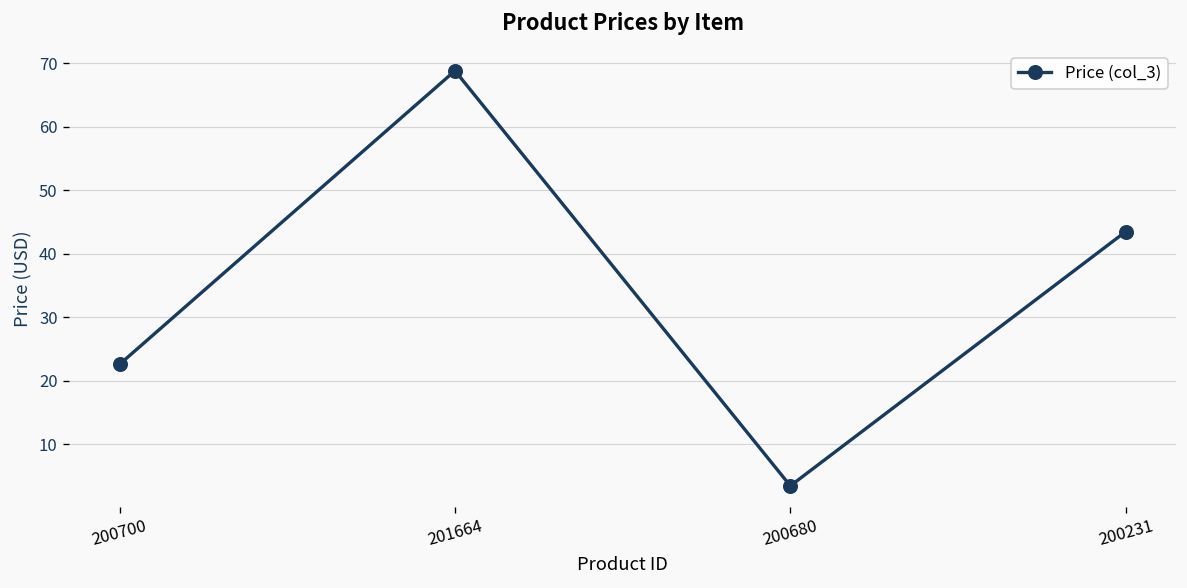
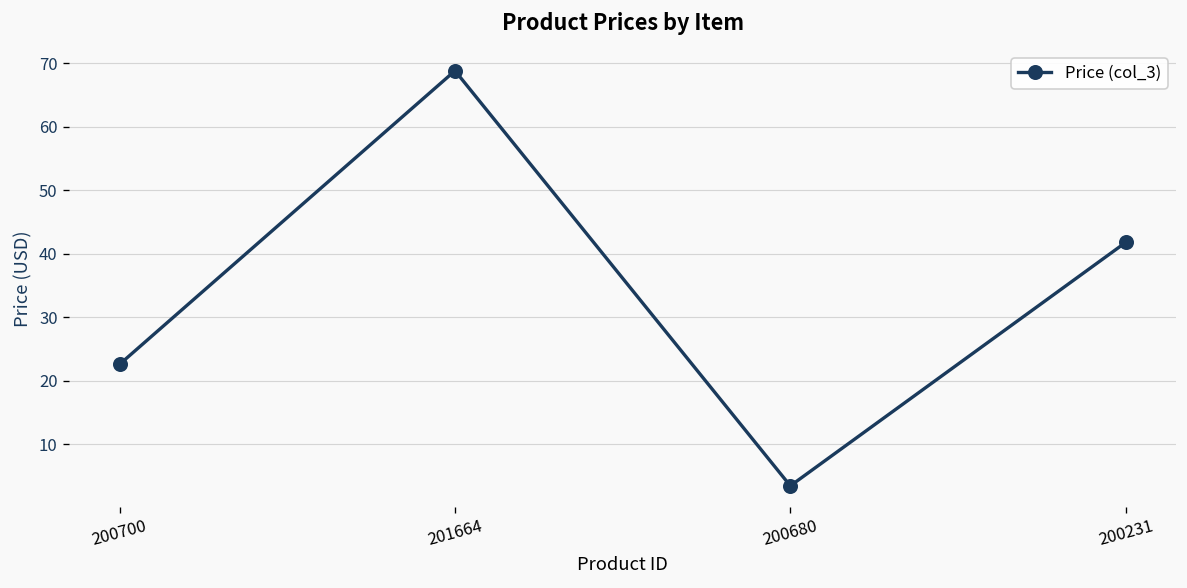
  {
    "200700": 23,
    "201664": 69,
    "200680": 3,
-   "200231": 44
+   "200231": 42
  }
